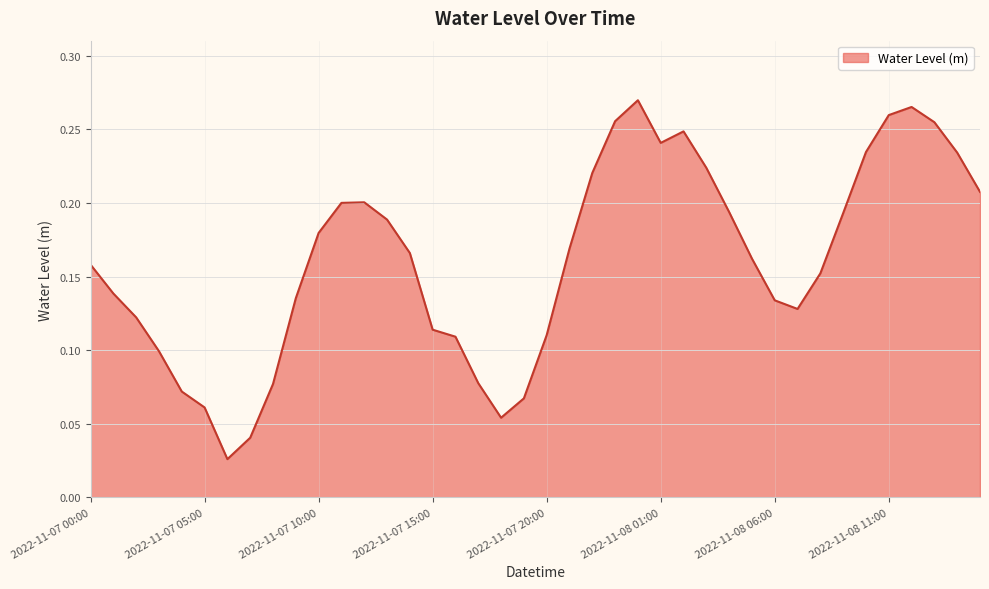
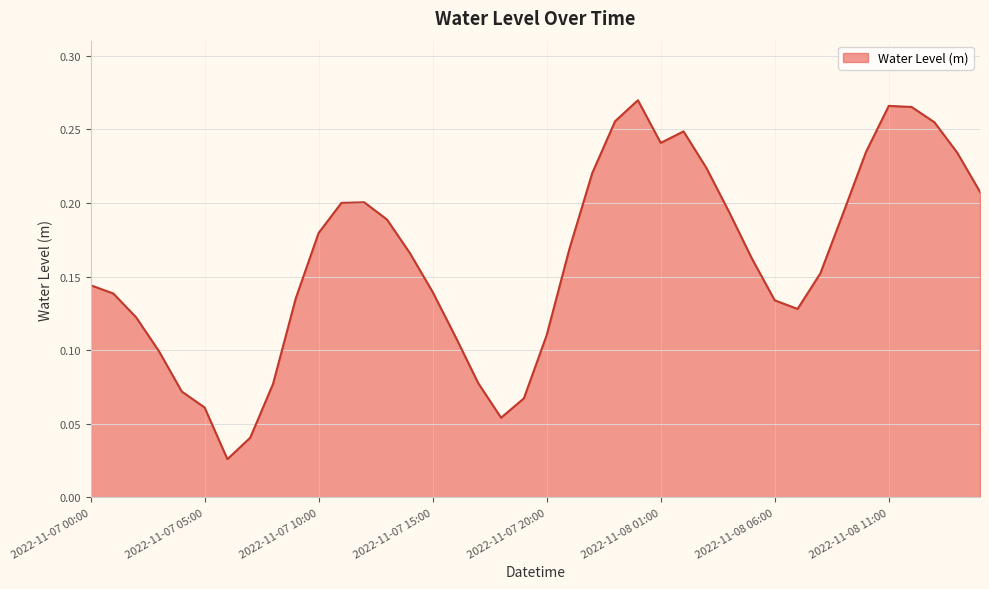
  {
-   "2022-11-07 00:00": 0.158,
+   "2022-11-07 00:00": 0.144,
    "2022-11-07 05:00": 0.061,
    "2022-11-07 10:00": 0.180,
-   "2022-11-07 15:00": 0.114,
+   "2022-11-07 15:00": 0.140,
    "2022-11-07 20:00": 0.110,
    "2022-11-08 01:00": 0.241,
    "2022-11-08 06:00": 0.134,
-   "2022-11-08 11:00": 0.260
+   "2022-11-08 11:00": 0.266
  }
